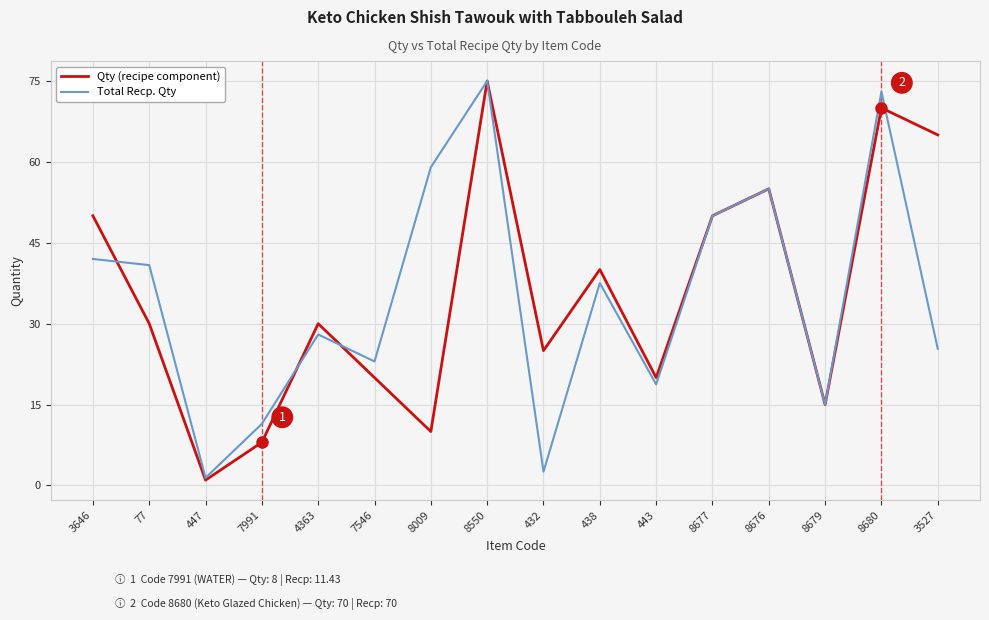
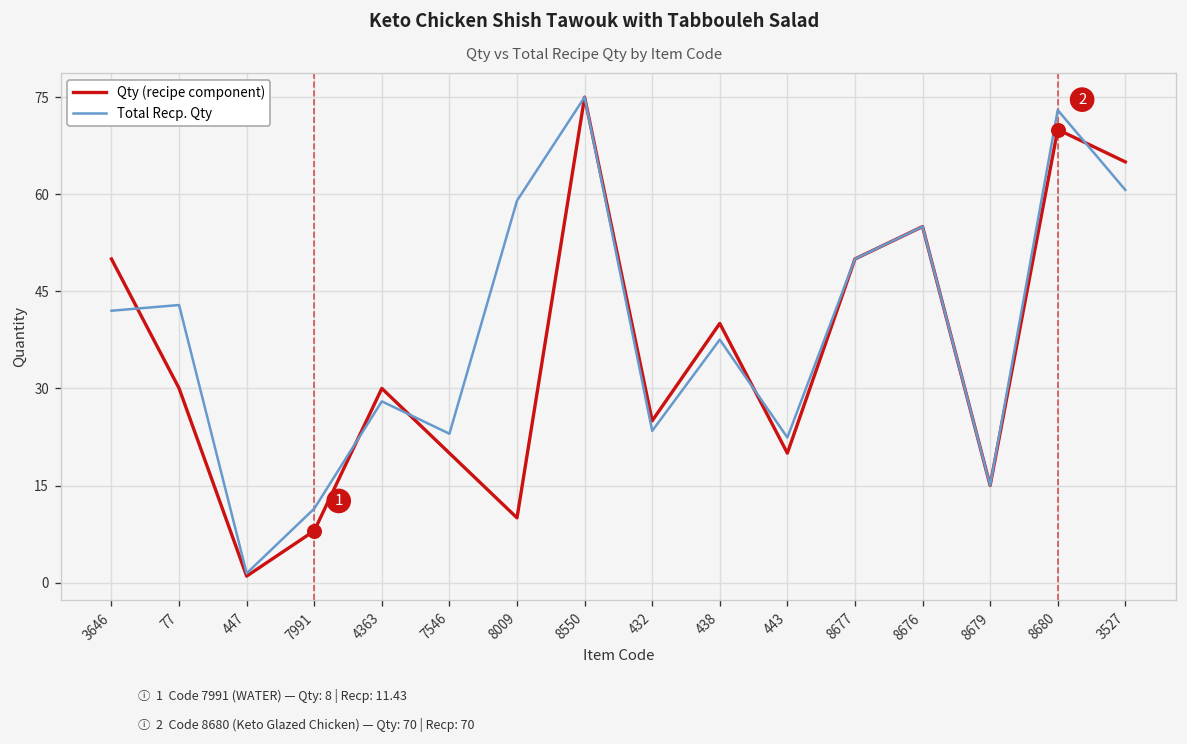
  {
    "Total Recp. Qty": {
      "3646": 42,
-     "77": 41,
+     "77": 43,
      "4363": 28,
      "7546": 23,
      "8009": 59,
-     "432": 3,
+     "432": 23,
      "438": 38,
-     "443": 19,
-     "3527": 25
+     "443": 22,
+     "3527": 61
    }
  }
